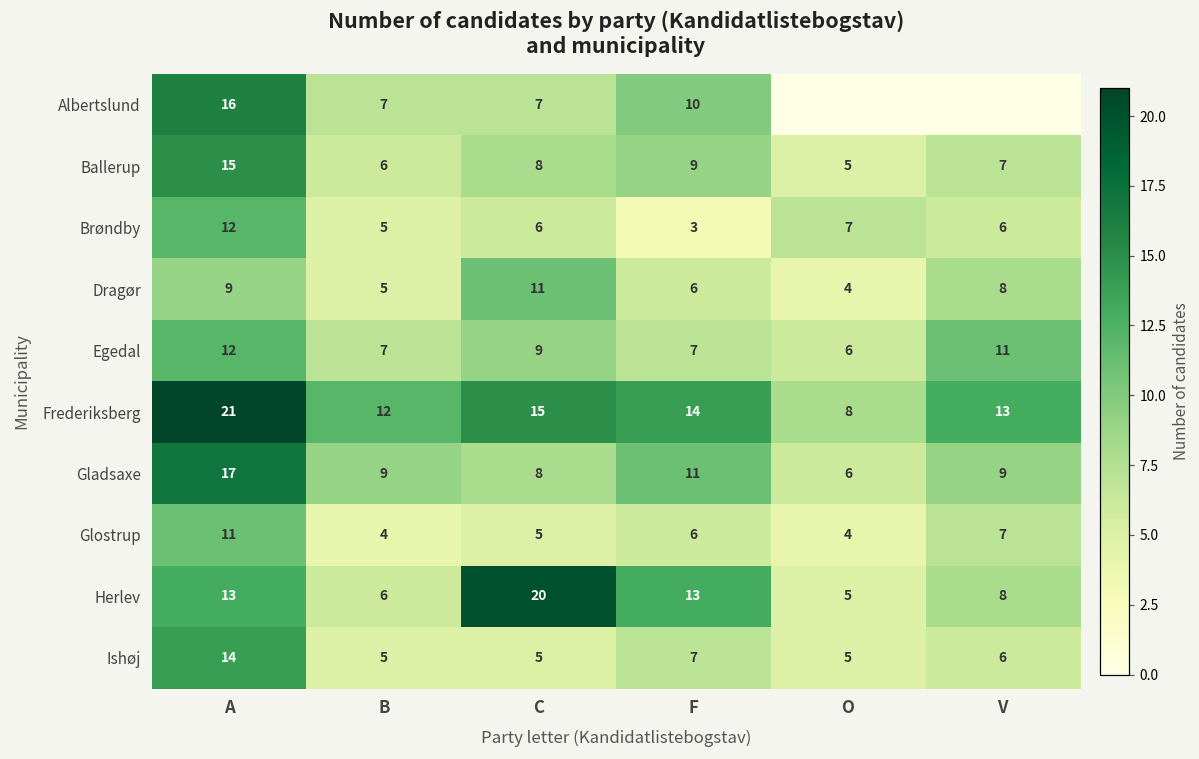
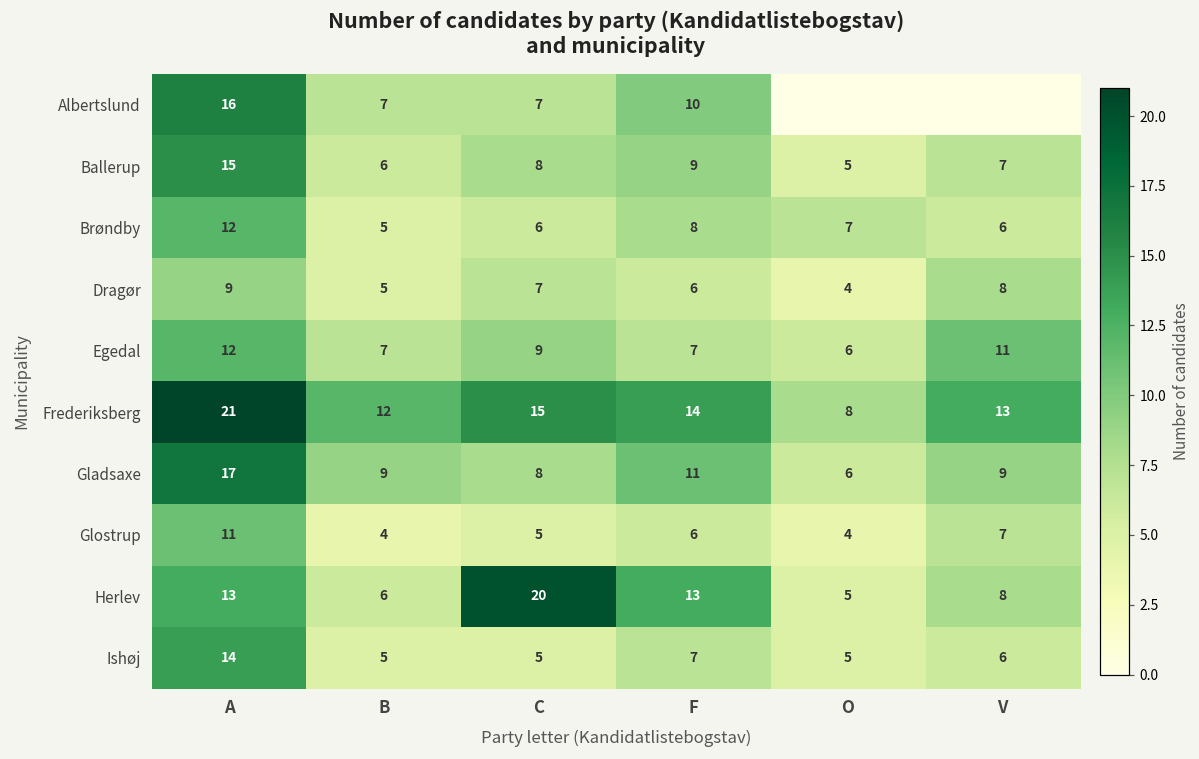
  {
    "Albertslund": {
      "A": 16,
      "B": 7,
      "C": 7,
      "F": 10
    },
    "Ballerup": {
      "A": 15,
      "B": 6,
      "C": 8,
      "F": 9,
      "O": 5,
      "V": 7
    },
    "Brøndby": {
      "A": 12,
      "B": 5,
      "C": 6,
-     "F": 3,
+     "F": 8,
      "O": 7,
      "V": 6
    },
    "Dragør": {
      "A": 9,
      "B": 5,
-     "C": 11,
+     "C": 7,
      "F": 6,
      "O": 4,
      "V": 8
    },
    "Egedal": {
      "A": 12,
      "B": 7,
      "C": 9,
      "F": 7,
      "O": 6,
      "V": 11
    },
    "Frederiksberg": {
      "A": 21,
      "B": 12,
      "C": 15,
      "F": 14,
      "O": 8,
      "V": 13
    },
    "Gladsaxe": {
      "A": 17,
      "B": 9,
      "C": 8,
      "F": 11,
      "O": 6,
      "V": 9
    },
    "Glostrup": {
      "A": 11,
      "B": 4,
      "C": 5,
      "F": 6,
      "O": 4,
      "V": 7
    },
    "Herlev": {
      "A": 13,
      "B": 6,
      "C": 20,
      "F": 13,
      "O": 5,
      "V": 8
    },
    "Ishøj": {
      "A": 14,
      "B": 5,
      "C": 5,
      "F": 7,
      "O": 5,
      "V": 6
    }
  }
